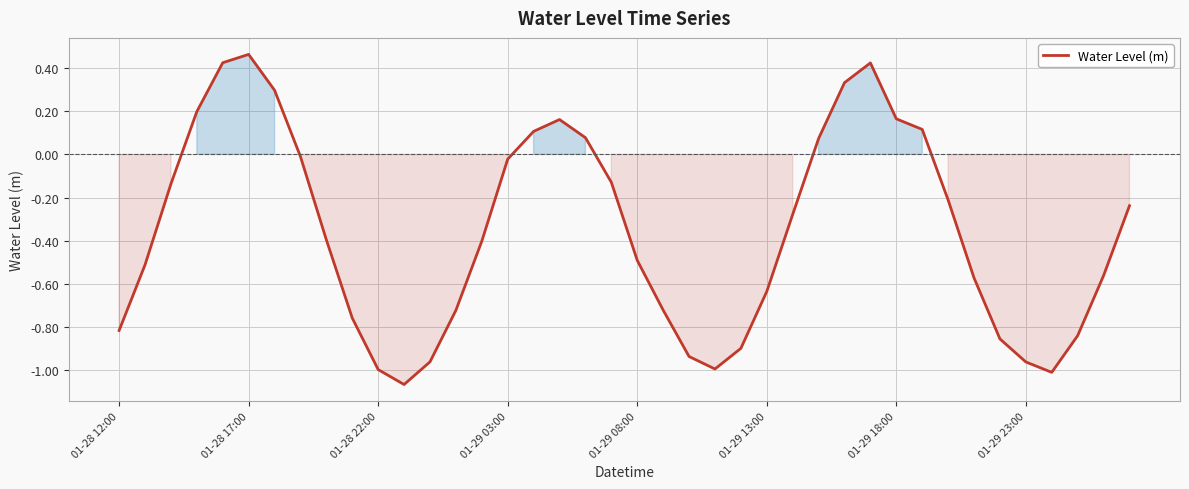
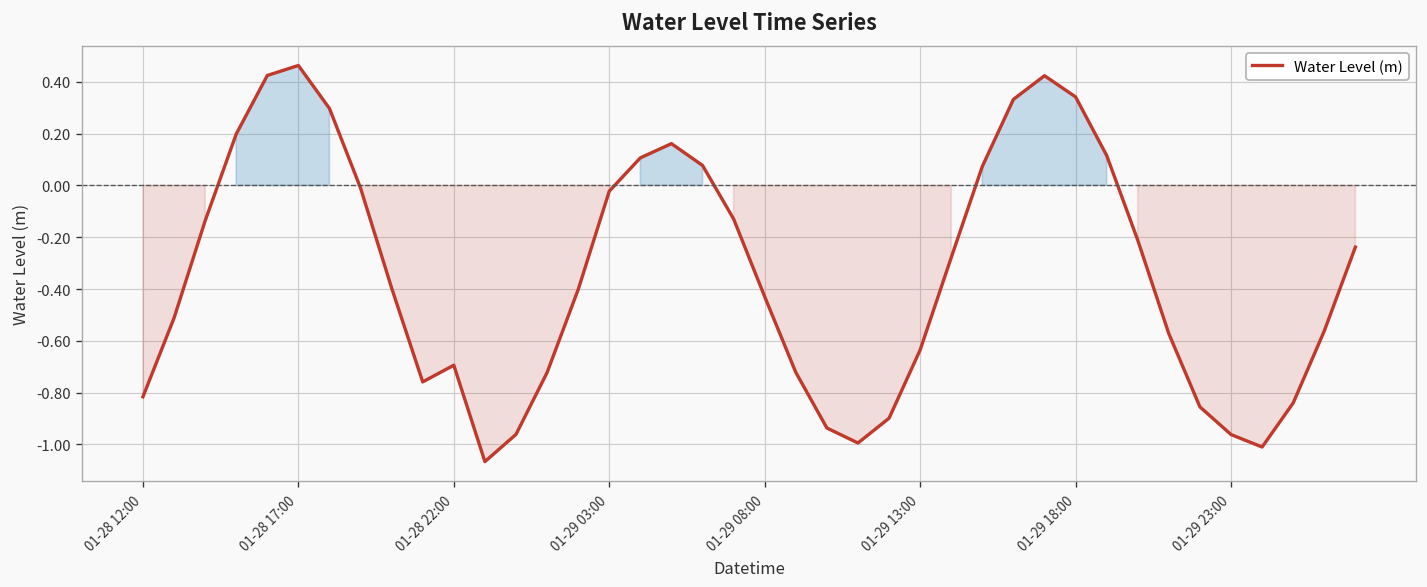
  {
    "01-28 12:00": -0.82,
    "01-28 17:00": 0.46,
-   "01-28 22:00": -1.00,
+   "01-28 22:00": -0.69,
    "01-29 03:00": -0.02,
-   "01-29 08:00": -0.49,
+   "01-29 08:00": -0.43,
    "01-29 13:00": -0.64,
-   "01-29 18:00": 0.16,
+   "01-29 18:00": 0.34,
    "01-29 23:00": -0.96
  }
